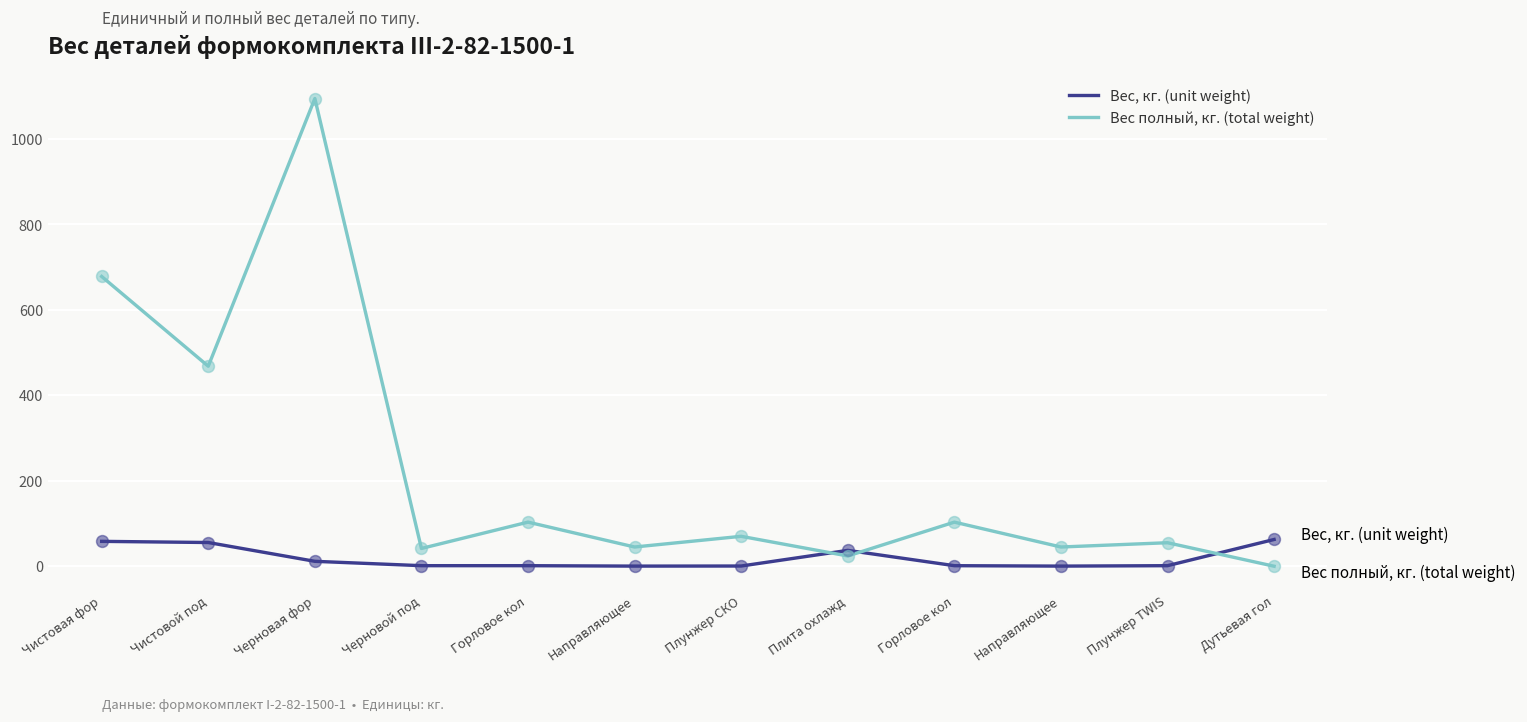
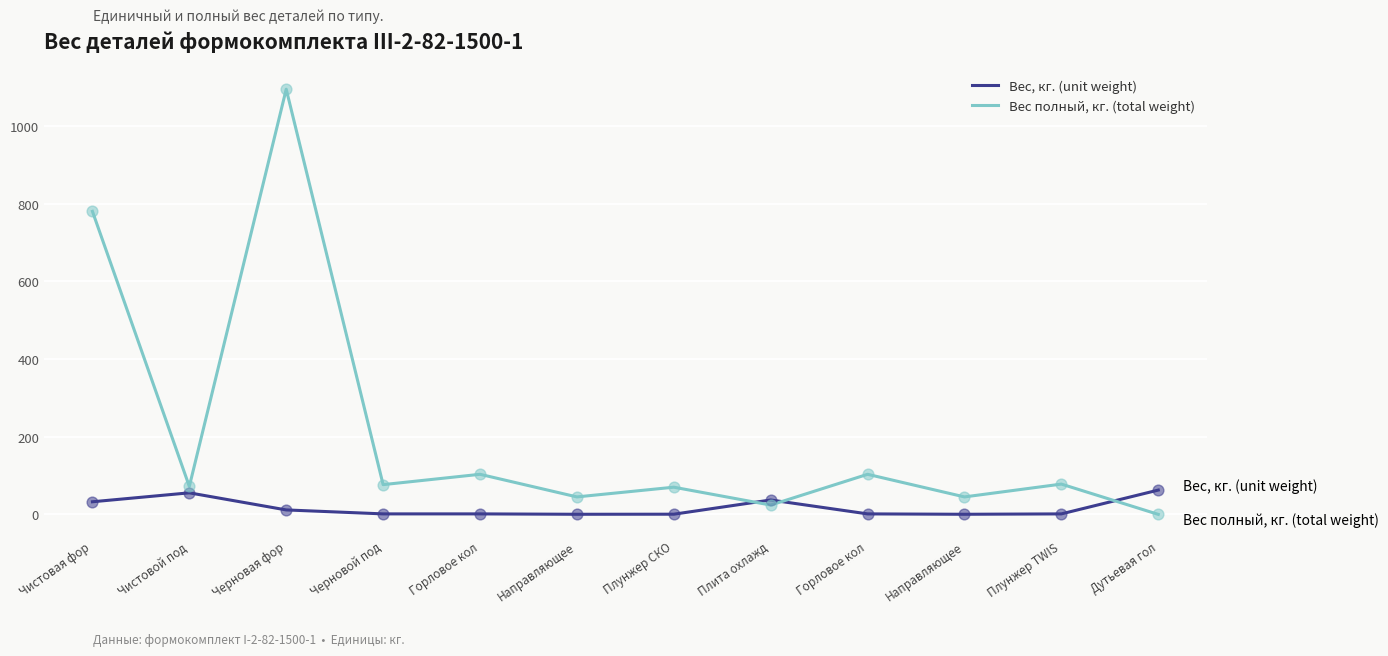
  {
    "Вес, кг. (unit weight)": {
-     "Чистовая фор": 60,
+     "Чистовая фор": 30,
      "Чистовой под": 60,
      "Черновая фор": 10,
      "Черновой под": 0,
      "Плунжер СКО": 0,
      "Плита охлажд": 40,
      "Плунжер TWIS": 0,
      "Дутьевая гол": 60
    },
    "Вес полный, кг. (total weight)": {
-     "Чистовая фор": 680,
-     "Чистовой под": 470,
+     "Чистовая фор": 780,
+     "Чистовой под": 70,
      "Черновая фор": 1090,
-     "Черновой под": 40,
+     "Черновой под": 80,
      "Плунжер СКО": 70,
      "Плита охлажд": 20,
-     "Плунжер TWIS": 60,
+     "Плунжер TWIS": 80,
      "Дутьевая гол": 0
    }
  }
